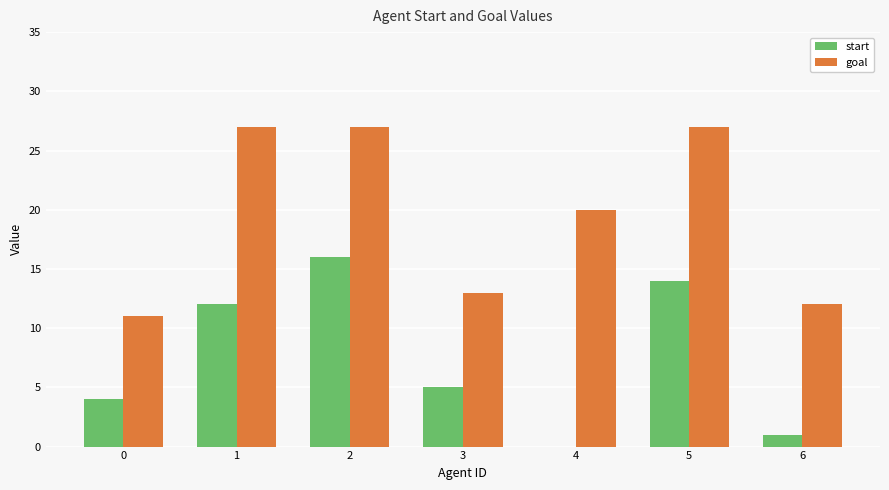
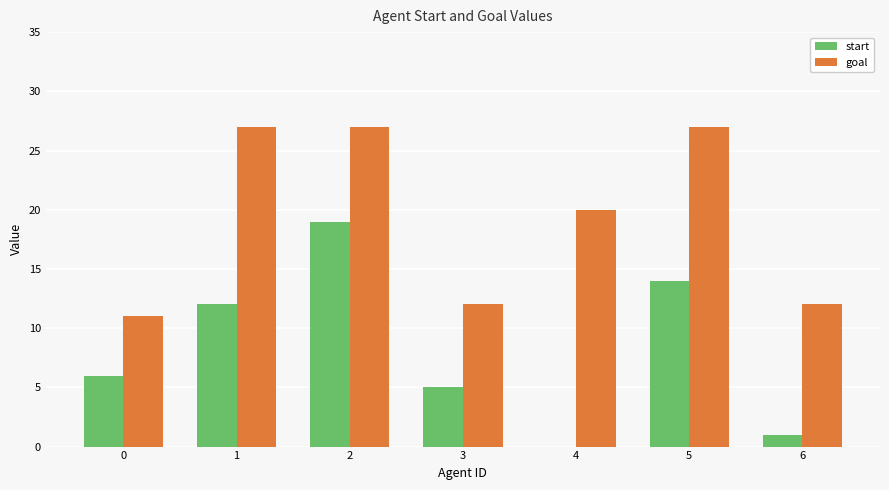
  {
    "start": {
-     "0": 4,
+     "0": 6,
      "1": 12,
-     "2": 16,
+     "2": 19,
      "3": 5,
      "4": 0,
      "5": 14,
      "6": 1
    },
    "goal": {
      "0": 11,
      "1": 27,
      "2": 27,
-     "3": 13,
+     "3": 12,
      "4": 20,
      "5": 27,
      "6": 12
    }
  }
